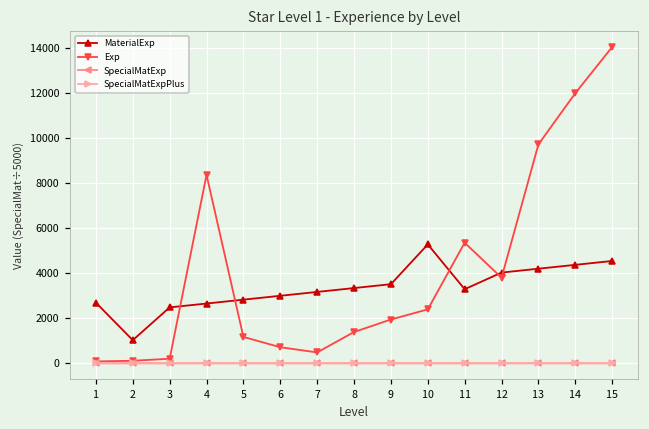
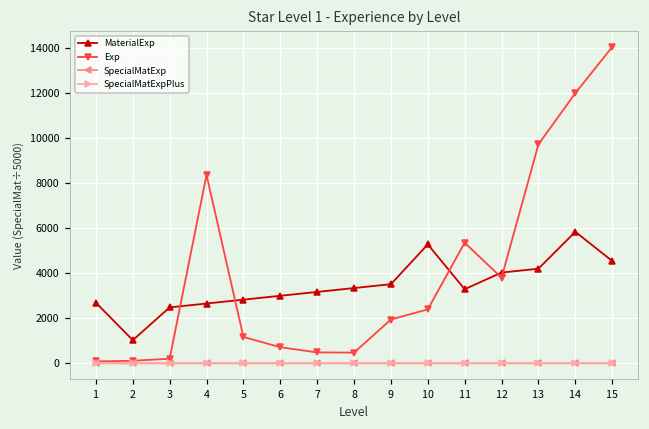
  {
    "MaterialExp": {
      "1": 2700,
      "2": 1000,
      "3": 2500,
      "4": 2700,
      "5": 2800,
      "6": 3000,
      "7": 3200,
      "8": 3300,
      "9": 3500,
      "10": 5300,
      "11": 3300,
      "12": 4000,
      "13": 4200,
-     "14": 4400,
+     "14": 5800,
      "15": 4500
    },
    "Exp": {
      "3": 200,
      "4": 8400,
      "5": 1200,
      "6": 700,
      "7": 500,
-     "8": 1400,
+     "8": 500,
      "9": 2000,
      "10": 2400,
      "11": 5400,
      "12": 3800,
      "13": 9700,
      "14": 12000,
      "15": 14000
    },
    "SpecialMatExpPlus": {
      "3": 0,
      "4": 0,
      "5": 0,
      "6": 0,
      "7": 0,
      "8": 0,
      "9": 0,
      "10": 0,
      "11": 0,
      "12": 0,
      "13": 0,
      "14": 0,
      "15": 0
    }
  }
